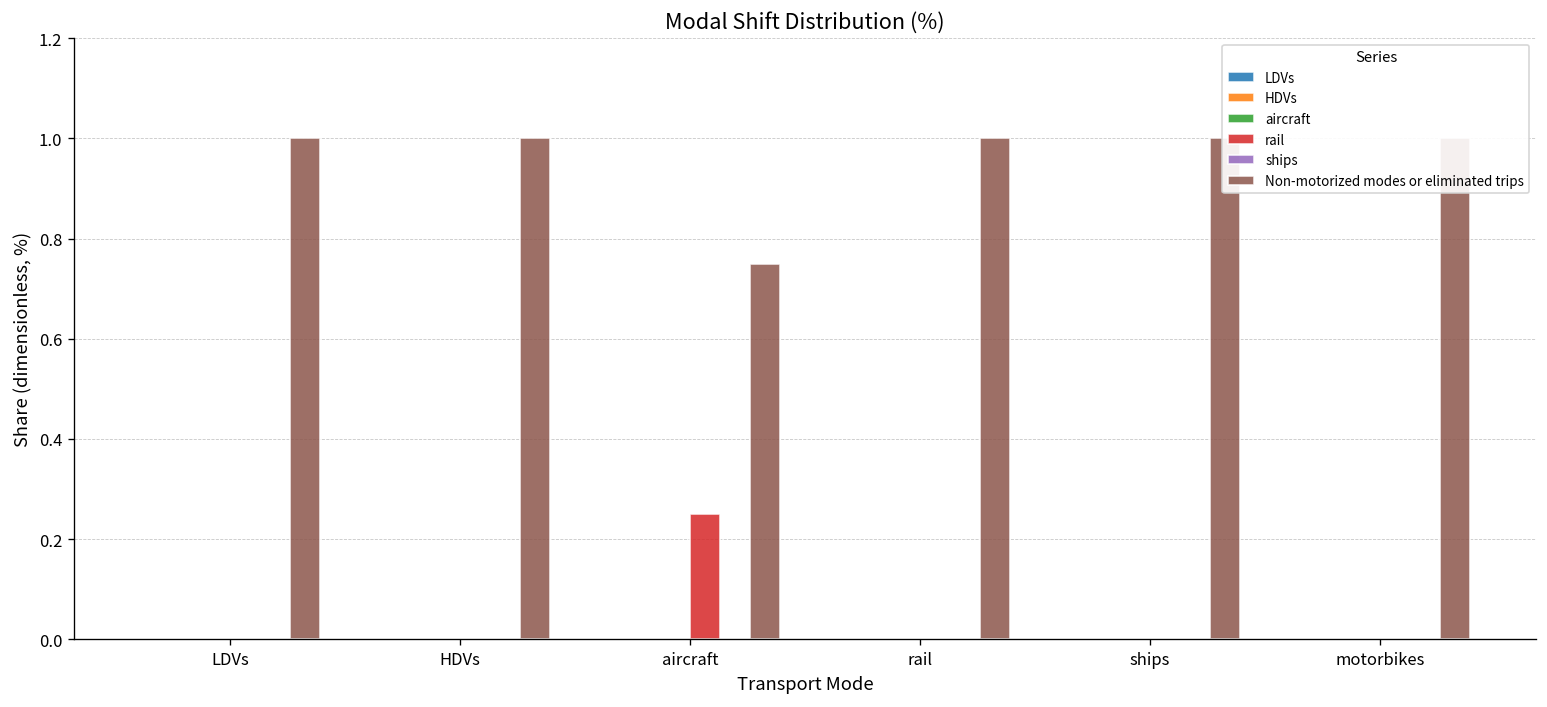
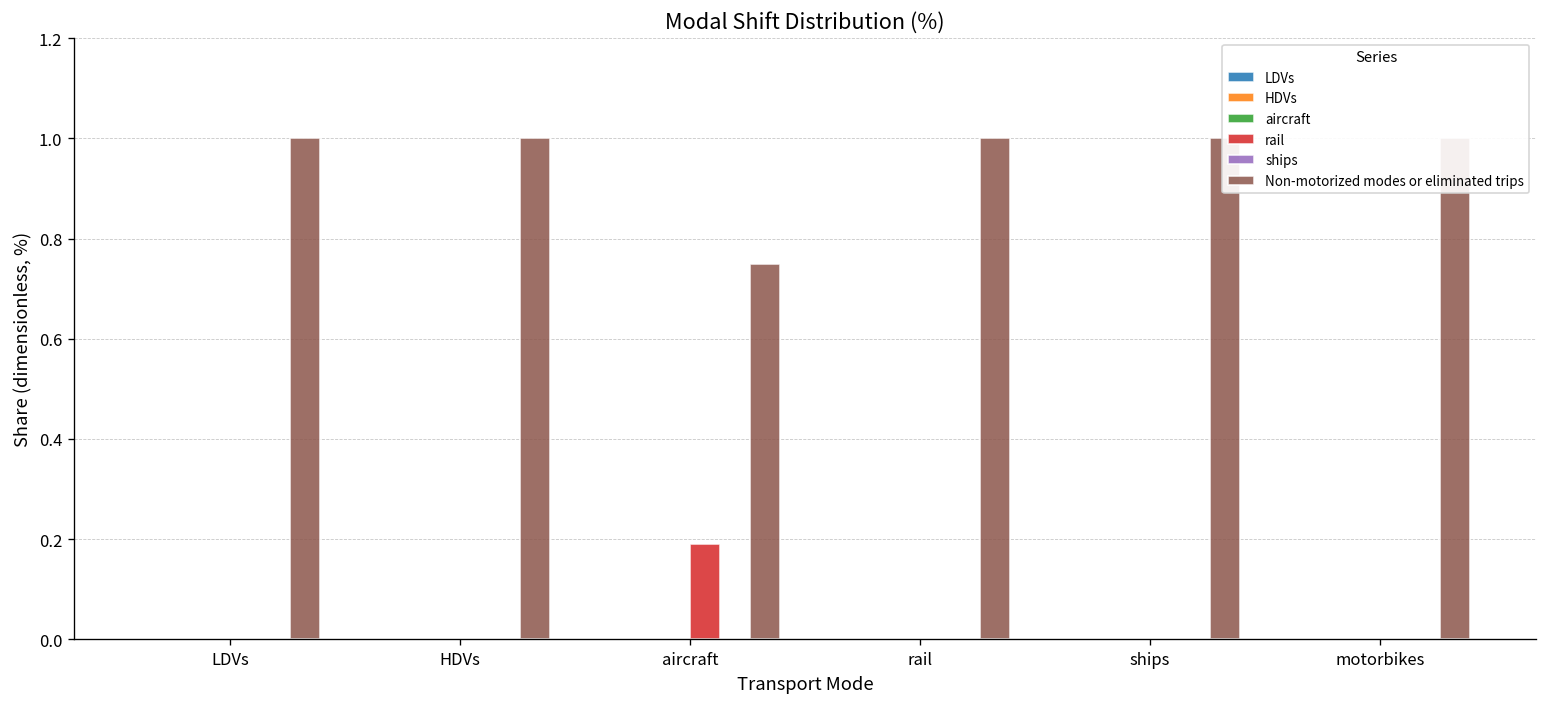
  {
    "LDVs": {
      "LDVs": 0.00,
      "HDVs": 0.00,
      "aircraft": 0.00,
      "rail": 0.00,
      "ships": 0.00,
      "motorbikes": 0.00
    },
    "HDVs": {
      "LDVs": 0.00,
      "HDVs": 0.00,
      "aircraft": 0.00,
      "rail": 0.00,
      "ships": 0.00,
      "motorbikes": 0.00
    },
    "aircraft": {
      "LDVs": 0.00,
      "HDVs": 0.00,
      "aircraft": 0.00,
      "rail": 0.00,
      "ships": 0.00,
      "motorbikes": 0.00
    },
    "rail": {
      "LDVs": 0.00,
      "HDVs": 0.00,
-     "aircraft": 0.25,
+     "aircraft": 0.19,
      "rail": 0.00,
      "ships": 0.00,
      "motorbikes": 0.00
    },
    "ships": {
      "LDVs": 0.00,
      "HDVs": 0.00,
      "aircraft": 0.00,
      "rail": 0.00,
      "ships": 0.00,
      "motorbikes": 0.00
    },
    "Non-motorized modes or eliminated trips": {
      "LDVs": 1.00,
      "HDVs": 1.00,
      "aircraft": 0.75,
      "rail": 1.00
    }
  }
